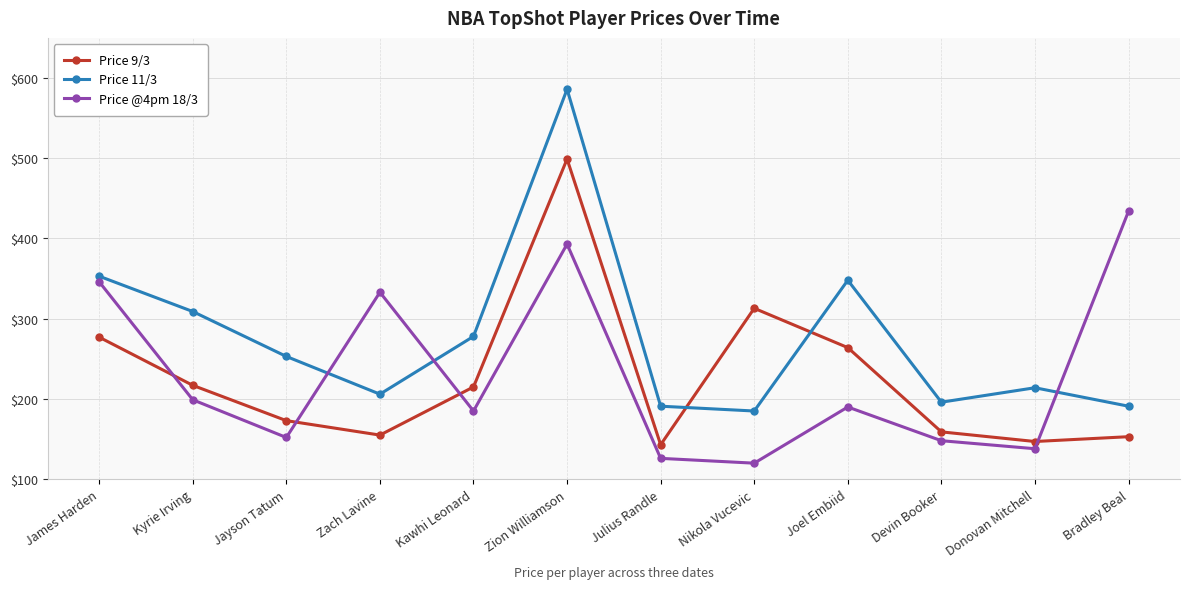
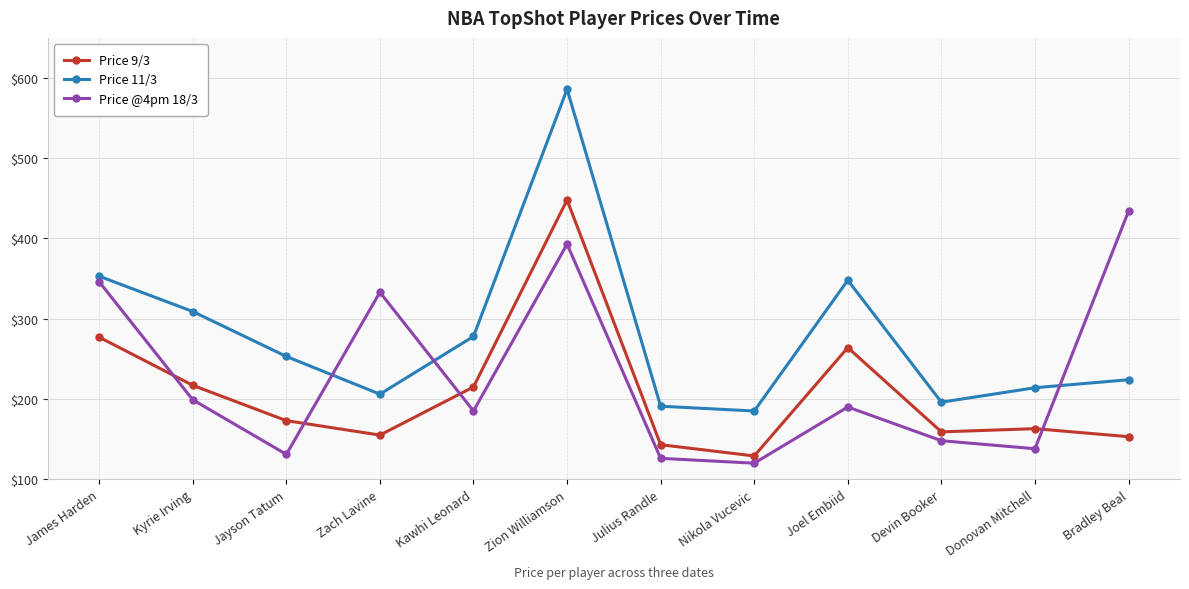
  {
    "Price 9/3": {
      "James Harden": "$280",
      "Kyrie Irving": "$220",
      "Jayson Tatum": "$170",
      "Zach Lavine": "$160",
      "Kawhi Leonard": "$220",
-     "Zion Williamson": "$500",
+     "Zion Williamson": "$450",
      "Julius Randle": "$140",
-     "Nikola Vucevic": "$310",
+     "Nikola Vucevic": "$130",
      "Joel Embiid": "$260",
      "Devin Booker": "$160",
-     "Donovan Mitchell": "$150",
+     "Donovan Mitchell": "$160",
      "Bradley Beal": "$150"
    },
    "Price 11/3": {
      "James Harden": "$350",
      "Kyrie Irving": "$310",
      "Jayson Tatum": "$250",
      "Zach Lavine": "$210",
      "Kawhi Leonard": "$280",
      "Zion Williamson": "$590",
      "Julius Randle": "$190",
      "Nikola Vucevic": "$190",
      "Joel Embiid": "$350",
      "Devin Booker": "$200",
      "Donovan Mitchell": "$210",
-     "Bradley Beal": "$190"
+     "Bradley Beal": "$220"
    },
    "Price @4pm 18/3": {
      "James Harden": "$350",
      "Kyrie Irving": "$200",
-     "Jayson Tatum": "$150",
+     "Jayson Tatum": "$130",
      "Zach Lavine": "$330",
      "Kawhi Leonard": "$190",
      "Zion Williamson": "$390",
      "Julius Randle": "$130",
      "Nikola Vucevic": "$120",
      "Joel Embiid": "$190",
      "Devin Booker": "$150",
      "Donovan Mitchell": "$140",
      "Bradley Beal": "$430"
    }
  }
